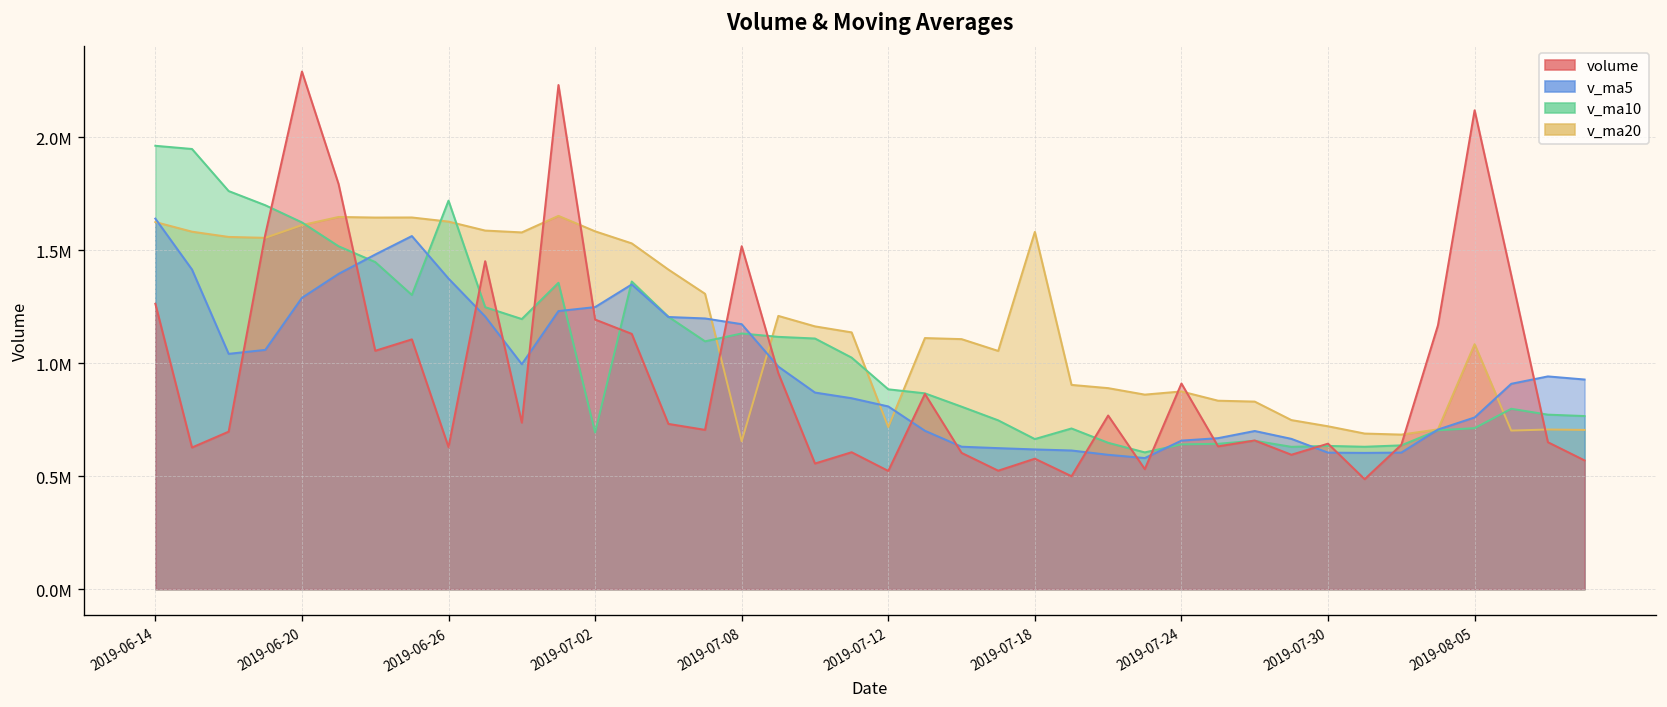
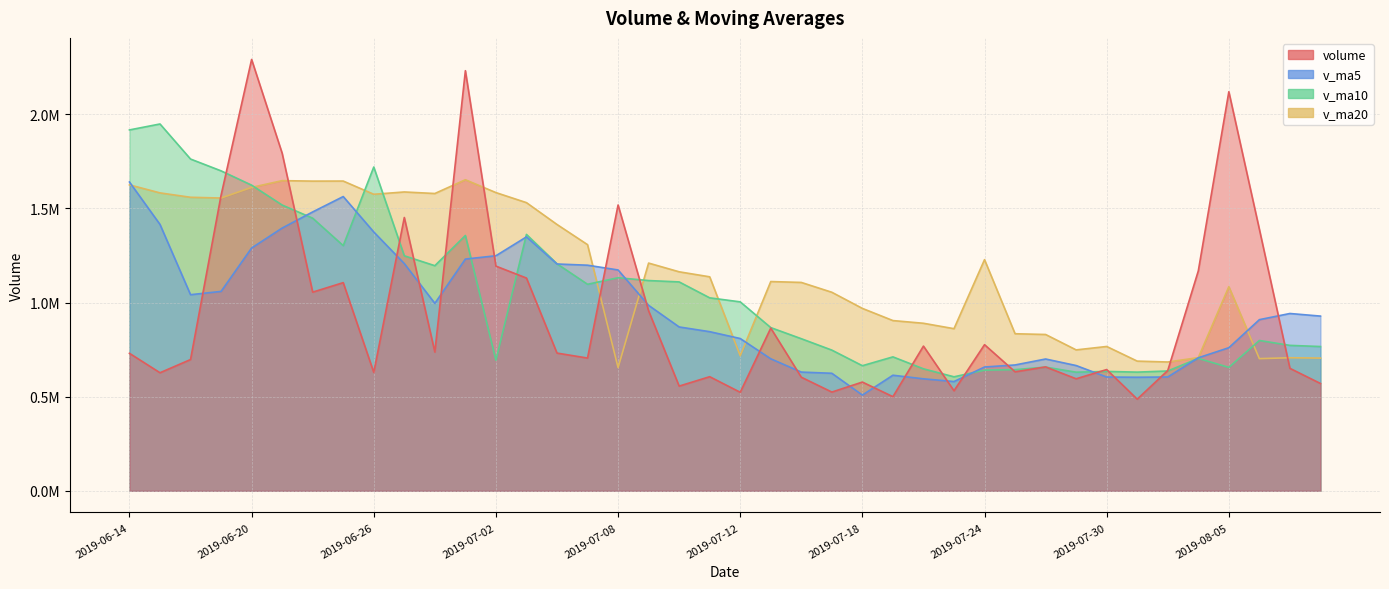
  {
    "v_ma20": {
      "2019-06-14": 1630000,
-     "2019-06-26": 1630000,
+     "2019-06-26": 1580000,
      "2019-07-02": 1580000,
      "2019-07-08": 650000,
      "2019-07-12": 720000,
-     "2019-07-18": 1580000,
-     "2019-07-24": 880000,
-     "2019-07-30": 720000,
+     "2019-07-18": 970000,
+     "2019-07-24": 1230000,
+     "2019-07-30": 770000,
      "2019-08-05": 1080000
    },
    "v_ma10": {
-     "2019-06-14": 1960000,
+     "2019-06-14": 1920000,
      "2019-06-26": 1720000,
      "2019-07-02": 690000,
      "2019-07-08": 1130000,
-     "2019-07-12": 880000,
+     "2019-07-12": 1000000,
      "2019-07-18": 660000,
      "2019-07-24": 640000,
-     "2019-08-05": 710000
+     "2019-08-05": 660000
    },
    "v_ma5": {
      "2019-06-14": 1640000,
      "2019-06-20": 1290000,
      "2019-06-26": 1380000,
      "2019-07-02": 1250000,
      "2019-07-08": 1170000,
      "2019-07-12": 810000,
-     "2019-07-18": 620000,
+     "2019-07-18": 510000,
      "2019-07-24": 660000,
      "2019-07-30": 600000,
      "2019-08-05": 760000
    },
    "volume": {
-     "2019-06-14": 1260000,
+     "2019-06-14": 730000,
      "2019-06-20": 2290000,
      "2019-06-26": 630000,
      "2019-07-02": 1190000,
      "2019-07-08": 1520000,
      "2019-07-12": 520000,
      "2019-07-18": 580000,
-     "2019-07-24": 910000,
+     "2019-07-24": 780000,
      "2019-08-05": 2120000
    }
  }
